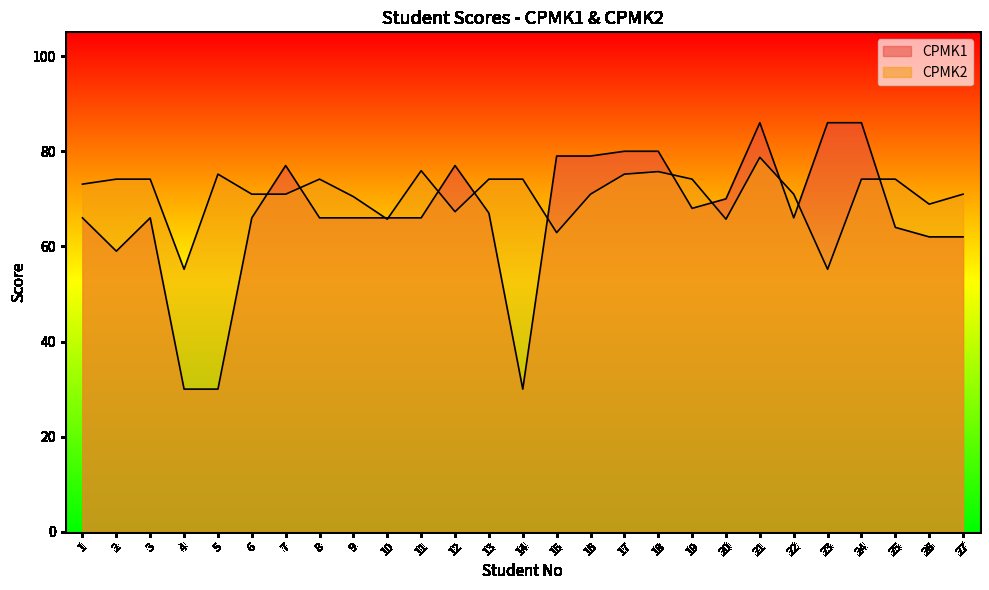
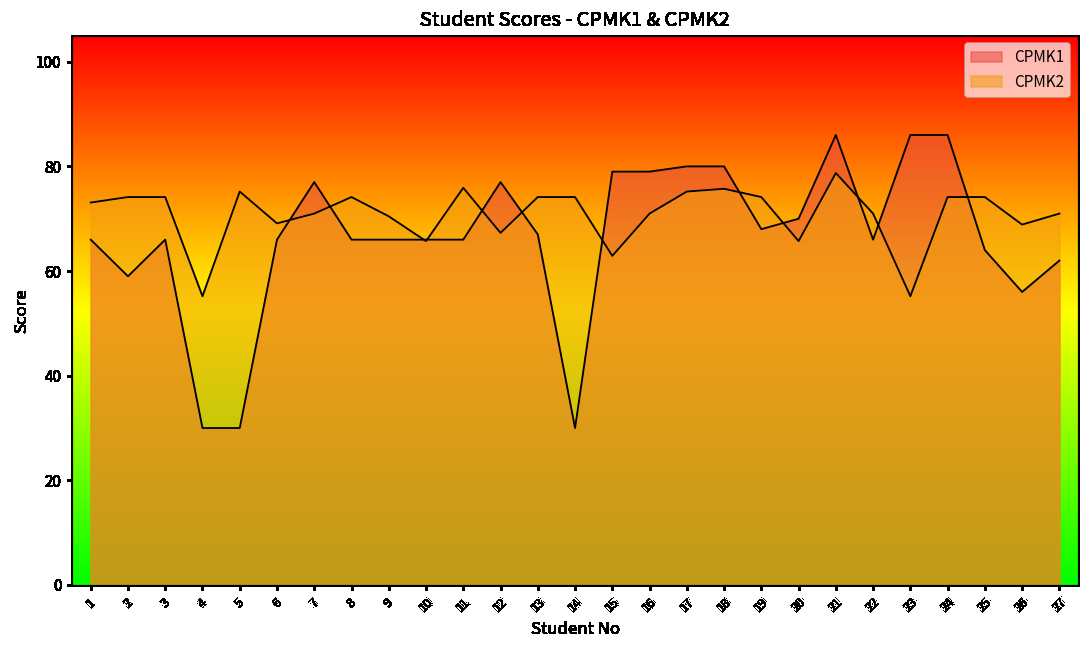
  {
    "CPMK1": {
      "1": 66,
      "2": 59,
      "3": 66,
      "4": 30,
      "5": 30,
      "6": 66,
      "7": 77,
      "8": 66,
      "9": 66,
      "11": 66,
      "12": 77,
      "13": 67,
      "14": 30,
      "15": 79,
      "16": 79,
      "17": 80,
      "18": 80,
      "19": 68,
      "20": 70,
      "21": 86,
      "22": 66,
      "23": 86,
      "24": 86,
      "25": 64,
-     "26": 62,
+     "26": 56,
      "27": 62
    },
    "CPMK2": {
      "1": 73,
      "2": 74,
      "3": 74,
      "4": 55,
      "5": 75,
-     "6": 71,
+     "6": 69,
      "7": 71,
      "8": 74,
      "9": 70,
      "11": 76,
      "12": 67,
      "13": 74,
      "14": 74,
      "15": 63,
      "16": 71,
      "17": 75,
      "18": 76,
      "19": 74,
      "20": 66,
      "21": 79,
      "22": 71,
      "23": 55,
      "24": 74,
      "25": 74,
      "26": 69,
      "27": 71
    }
  }
